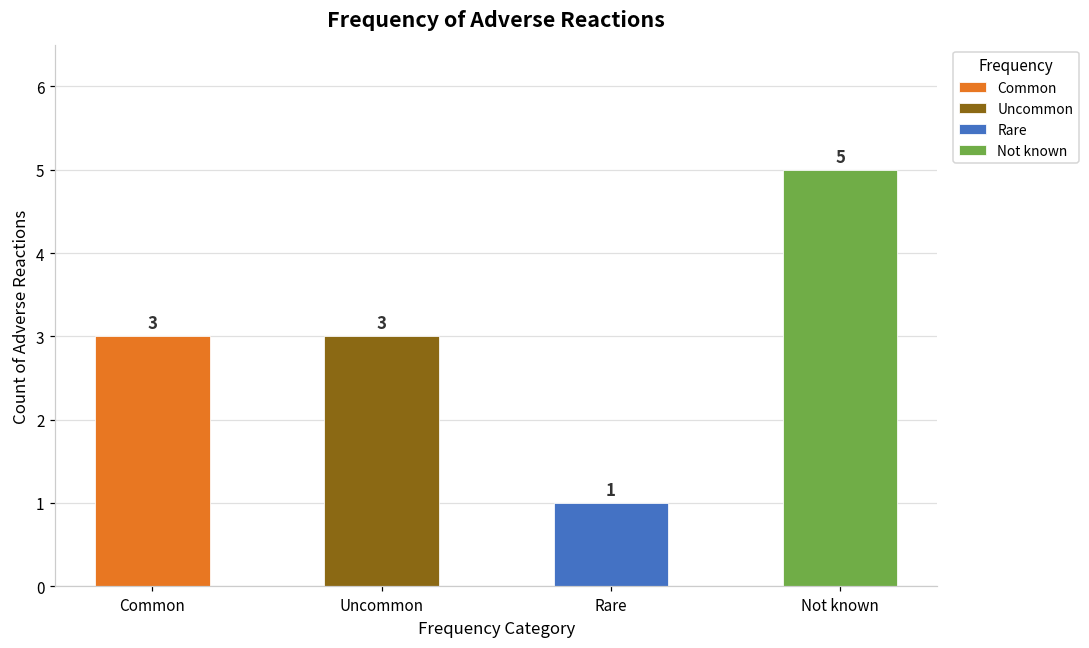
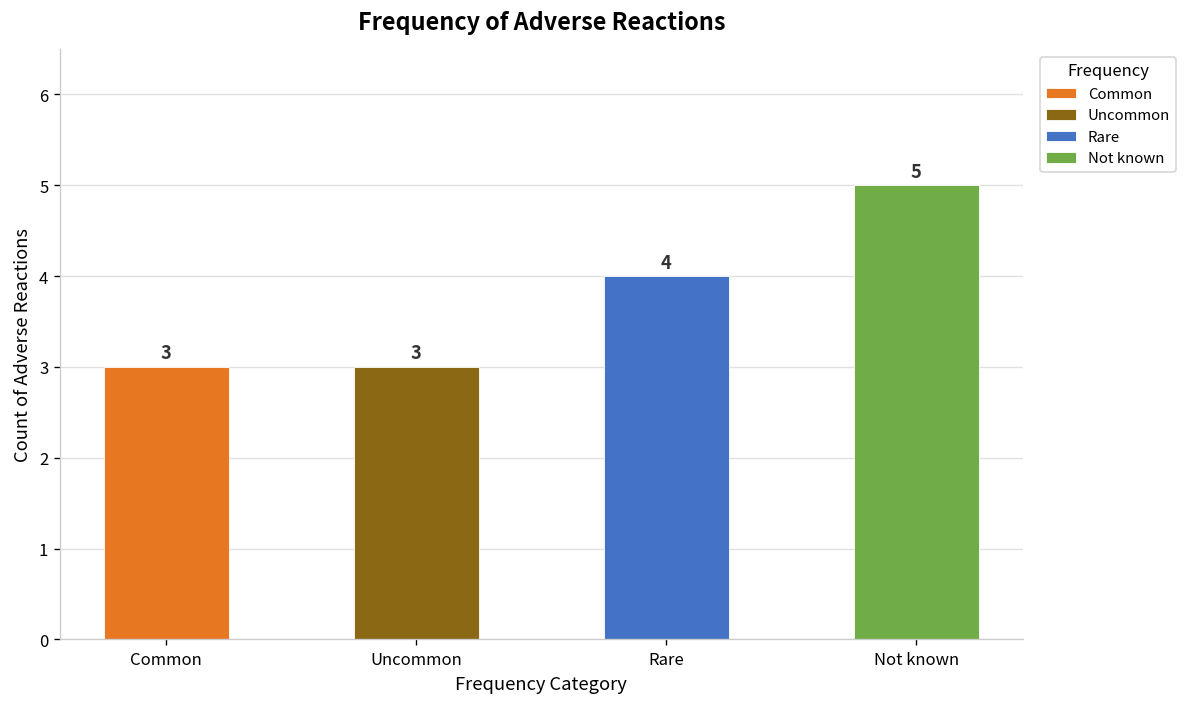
  {
    "Common": 3,
    "Uncommon": 3,
-   "Rare": 1,
+   "Rare": 4,
    "Not known": 5
  }
